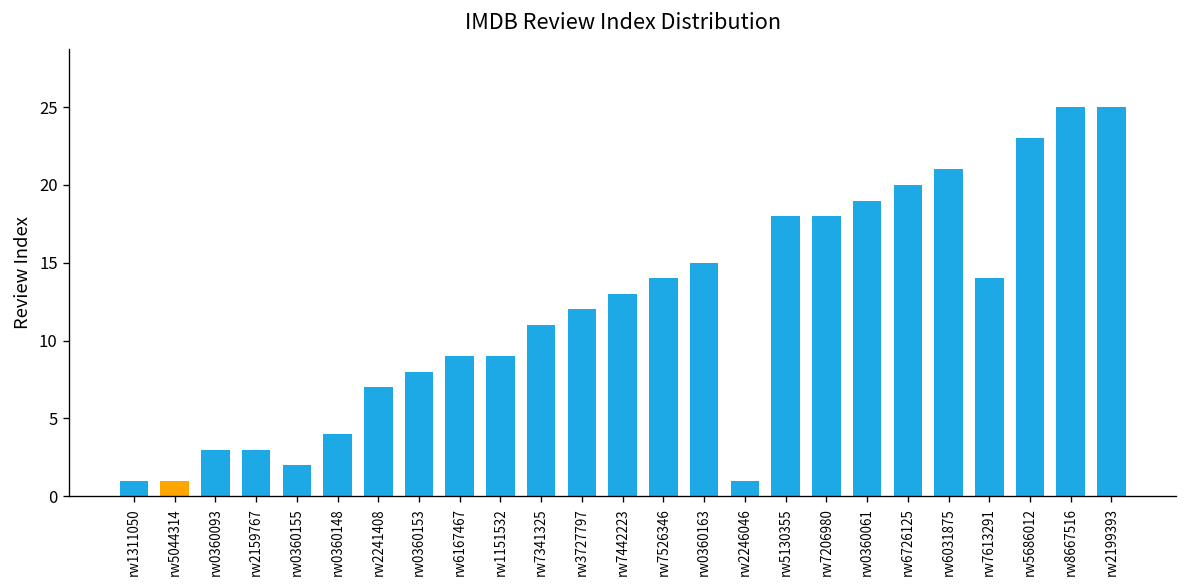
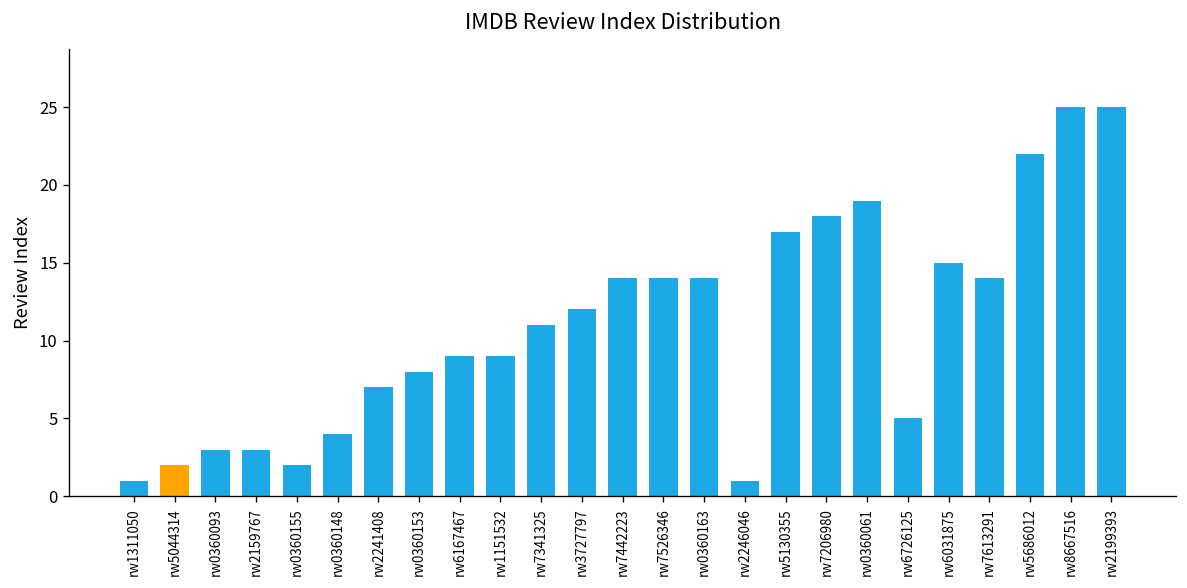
  {
    "rw1311050": 1,
-   "rw5044314": 1,
+   "rw5044314": 2,
    "rw0360093": 3,
    "rw2159767": 3,
    "rw0360155": 2,
    "rw0360148": 4,
    "rw2241408": 7,
    "rw0360153": 8,
    "rw6167467": 9,
    "rw1151532": 9,
    "rw7341325": 11,
    "rw3727797": 12,
-   "rw7442223": 13,
+   "rw7442223": 14,
    "rw7526346": 14,
-   "rw0360163": 15,
+   "rw0360163": 14,
    "rw2246046": 1,
-   "rw5130355": 18,
+   "rw5130355": 17,
    "rw7206980": 18,
    "rw0360061": 19,
-   "rw6726125": 20,
-   "rw6031875": 21,
+   "rw6726125": 5,
+   "rw6031875": 15,
    "rw7613291": 14,
-   "rw5686012": 23,
+   "rw5686012": 22,
    "rw8667516": 25,
    "rw2199393": 25
  }
